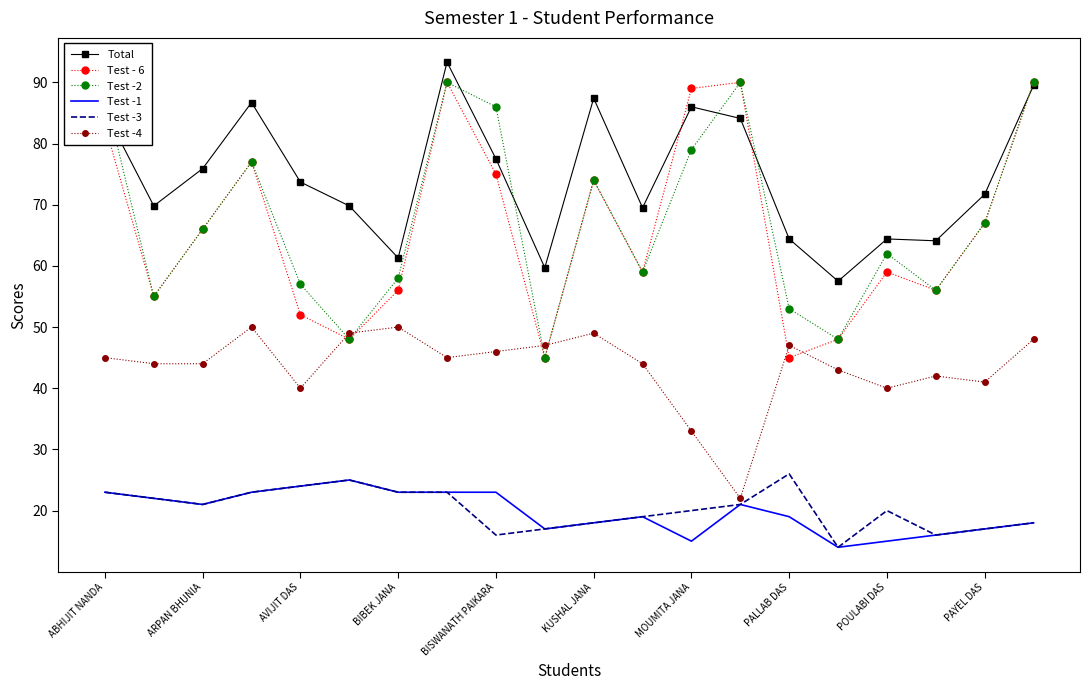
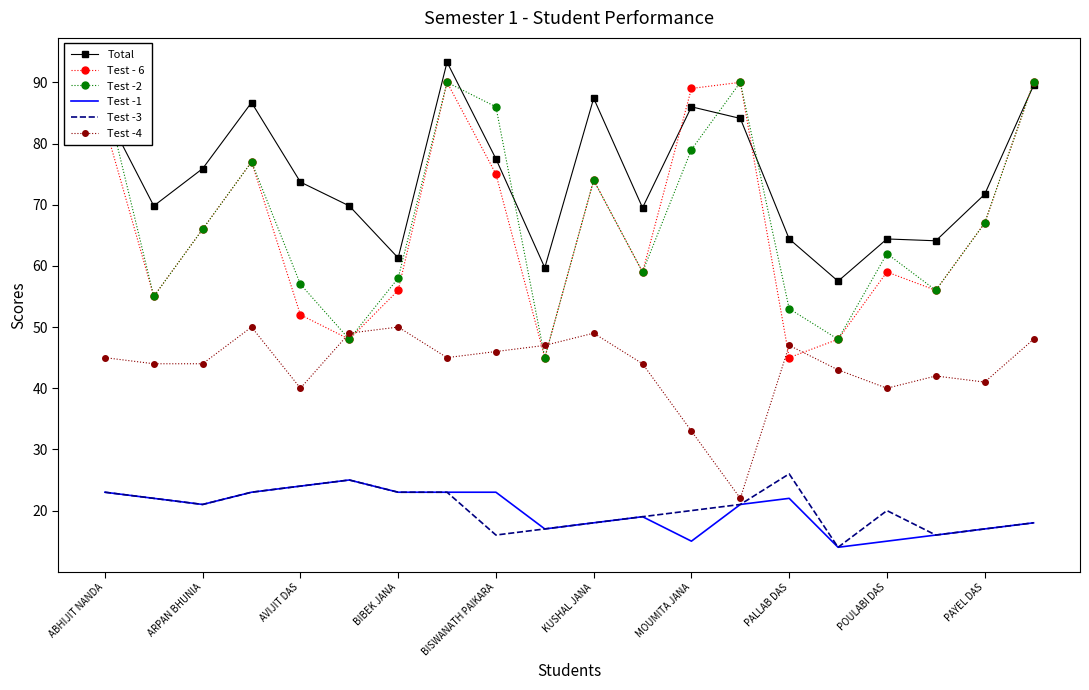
  {
    "Total": {
      "ARPAN BHUNIA": 76,
      "AVIJIT DAS": 74,
      "BIBEK JANA": 61,
      "BISWANATH PAIKARA": 78,
      "KUSHAL JANA": 87,
      "MOUMITA JANA": 86,
      "PALLAB DAS": 64,
      "POULABI DAS": 64,
      "PAYEL DAS": 72
    },
    "Test - 6": {
      "AVIJIT DAS": 52,
      "BIBEK JANA": 56,
      "BISWANATH PAIKARA": 75,
      "MOUMITA JANA": 89,
      "PALLAB DAS": 45,
      "POULABI DAS": 59
    },
    "Test -2": {
      "AVIJIT DAS": 57,
      "BIBEK JANA": 58,
      "BISWANATH PAIKARA": 86,
      "MOUMITA JANA": 79,
      "PALLAB DAS": 53,
      "POULABI DAS": 62
    },
    "Test -1": {
      "BISWANATH PAIKARA": 23,
      "MOUMITA JANA": 15,
-     "PALLAB DAS": 19,
+     "PALLAB DAS": 22,
      "POULABI DAS": 15
    },
    "Test -3": {
      "BISWANATH PAIKARA": 16,
      "MOUMITA JANA": 20,
      "PALLAB DAS": 26,
      "POULABI DAS": 20
    },
    "Test -4": {
      "ABHIJIT NANDA": 45,
      "ARPAN BHUNIA": 44,
      "AVIJIT DAS": 40,
      "BIBEK JANA": 50,
      "BISWANATH PAIKARA": 46,
      "KUSHAL JANA": 49,
      "MOUMITA JANA": 33,
      "PALLAB DAS": 47,
      "POULABI DAS": 40,
      "PAYEL DAS": 41
    }
  }
